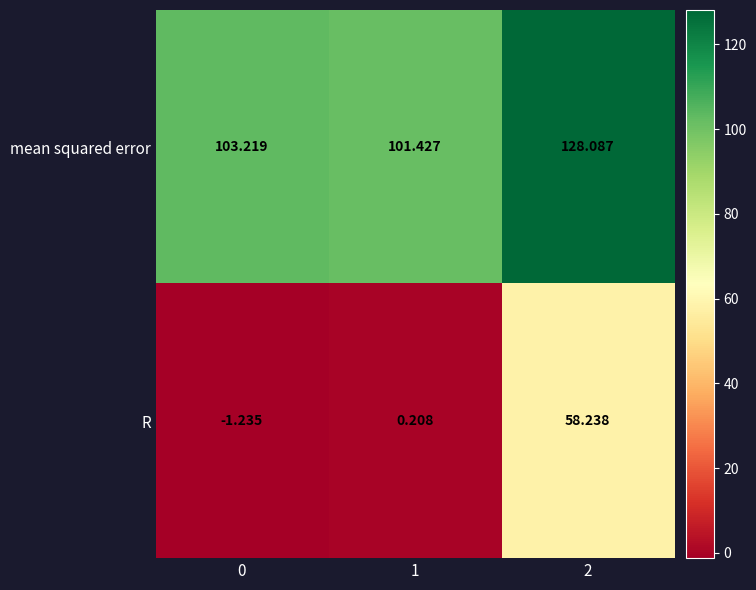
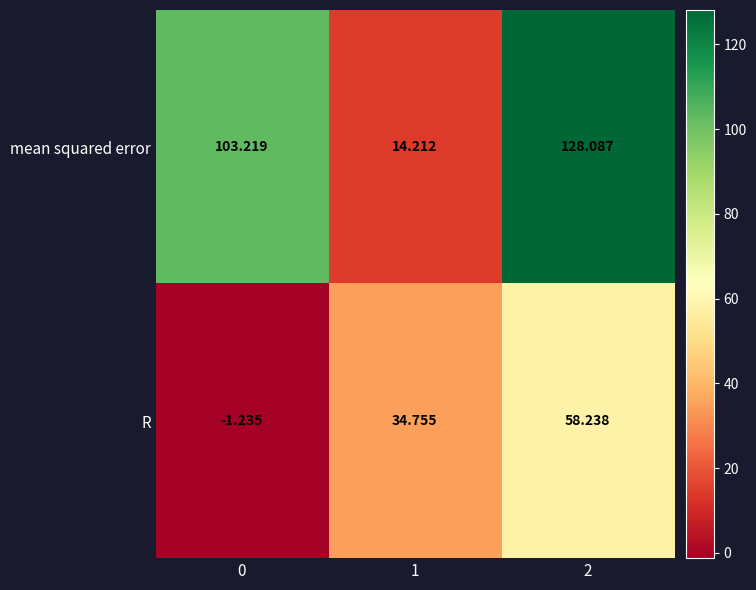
  {
    "mean squared error": {
      "0": 103.219,
-     "1": 101.427,
+     "1": 14.212,
      "2": 128.087
    },
    "R": {
      "0": -1.235,
-     "1": 0.208,
+     "1": 34.755,
      "2": 58.238
    }
  }
